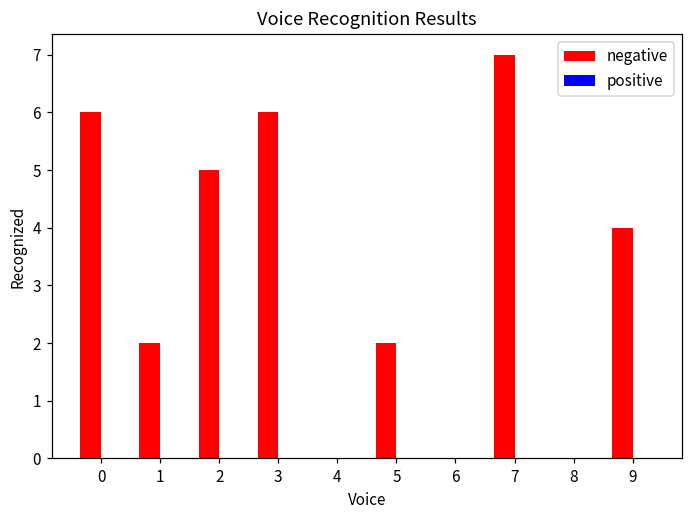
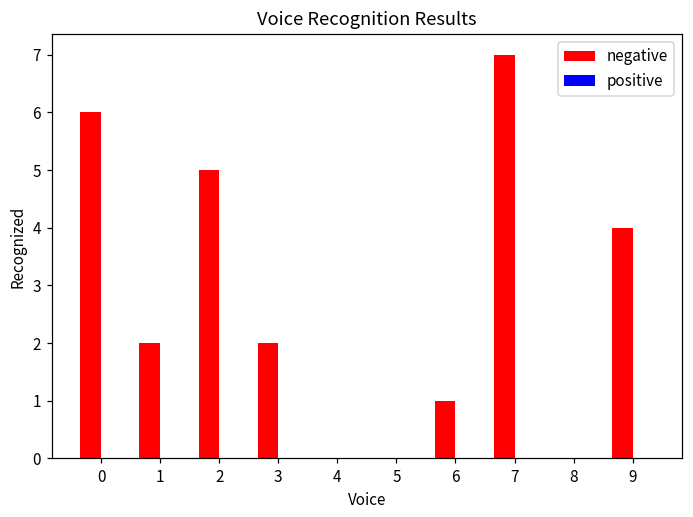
  {
    "negative": {
      "0": 6,
      "1": 2,
      "2": 5,
-     "3": 6,
+     "3": 2,
      "4": 0,
-     "5": 2,
-     "6": 0,
+     "5": 0,
+     "6": 1,
      "7": 7,
      "8": 0,
      "9": 4
    },
    "positive": {
      "0": 0,
      "1": 0,
      "2": 0,
      "3": 0,
      "4": 0,
      "5": 0,
      "6": 0,
      "7": 0,
      "8": 0,
      "9": 0
    }
  }
